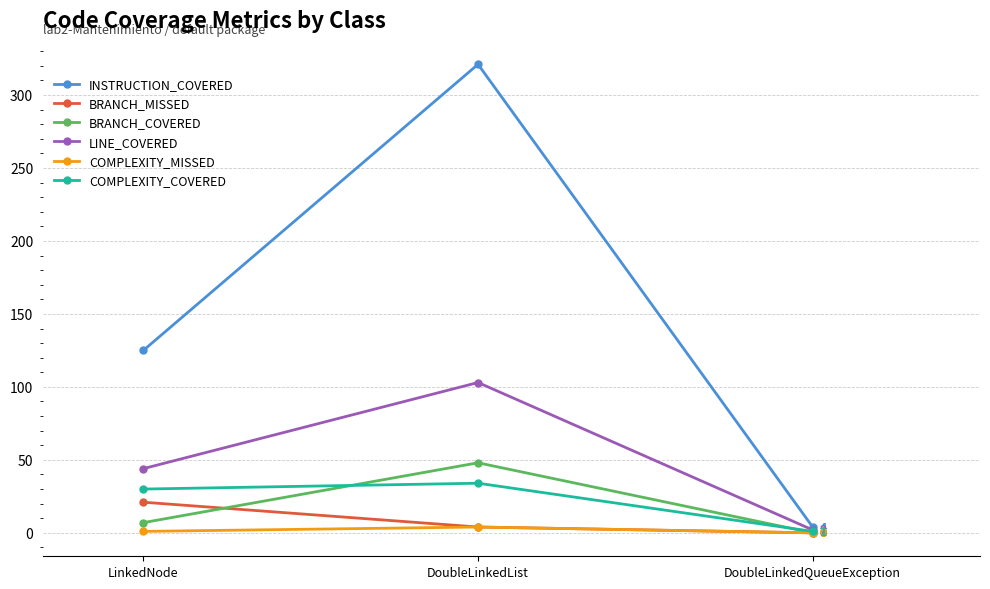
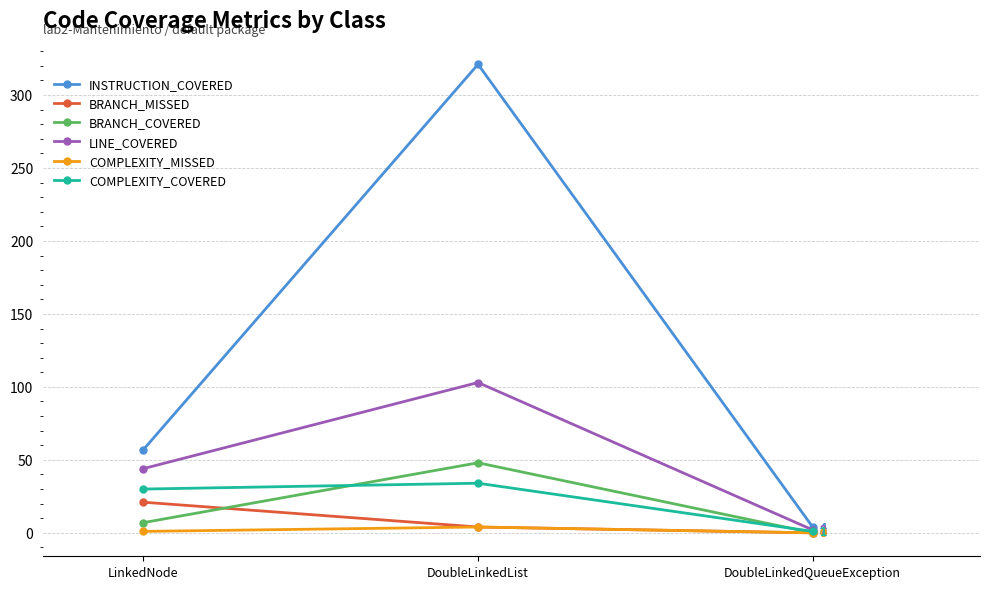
  {
    "INSTRUCTION_COVERED": {
-     "LinkedNode": 125,
+     "LinkedNode": 57,
      "DoubleLinkedList": 321
    },
    "BRANCH_MISSED": {
      "LinkedNode": 21
    },
    "BRANCH_COVERED": {
      "LinkedNode": 7,
      "DoubleLinkedList": 48
    },
    "LINE_COVERED": {
      "LinkedNode": 44,
      "DoubleLinkedList": 103
    },
    "COMPLEXITY_MISSED": {
      "LinkedNode": 1
    },
    "COMPLEXITY_COVERED": {
      "LinkedNode": 30,
      "DoubleLinkedList": 34
    }
  }
